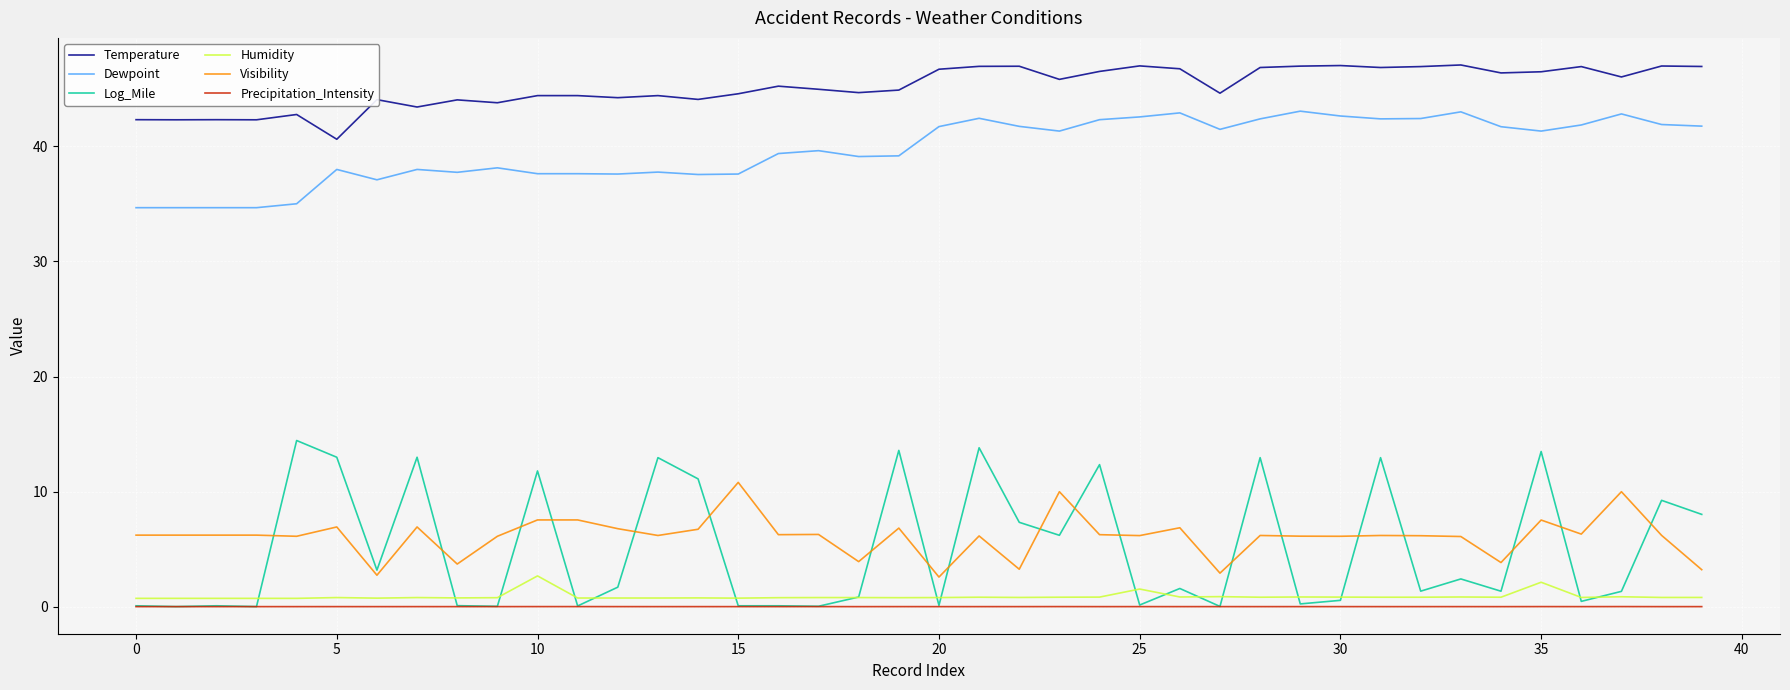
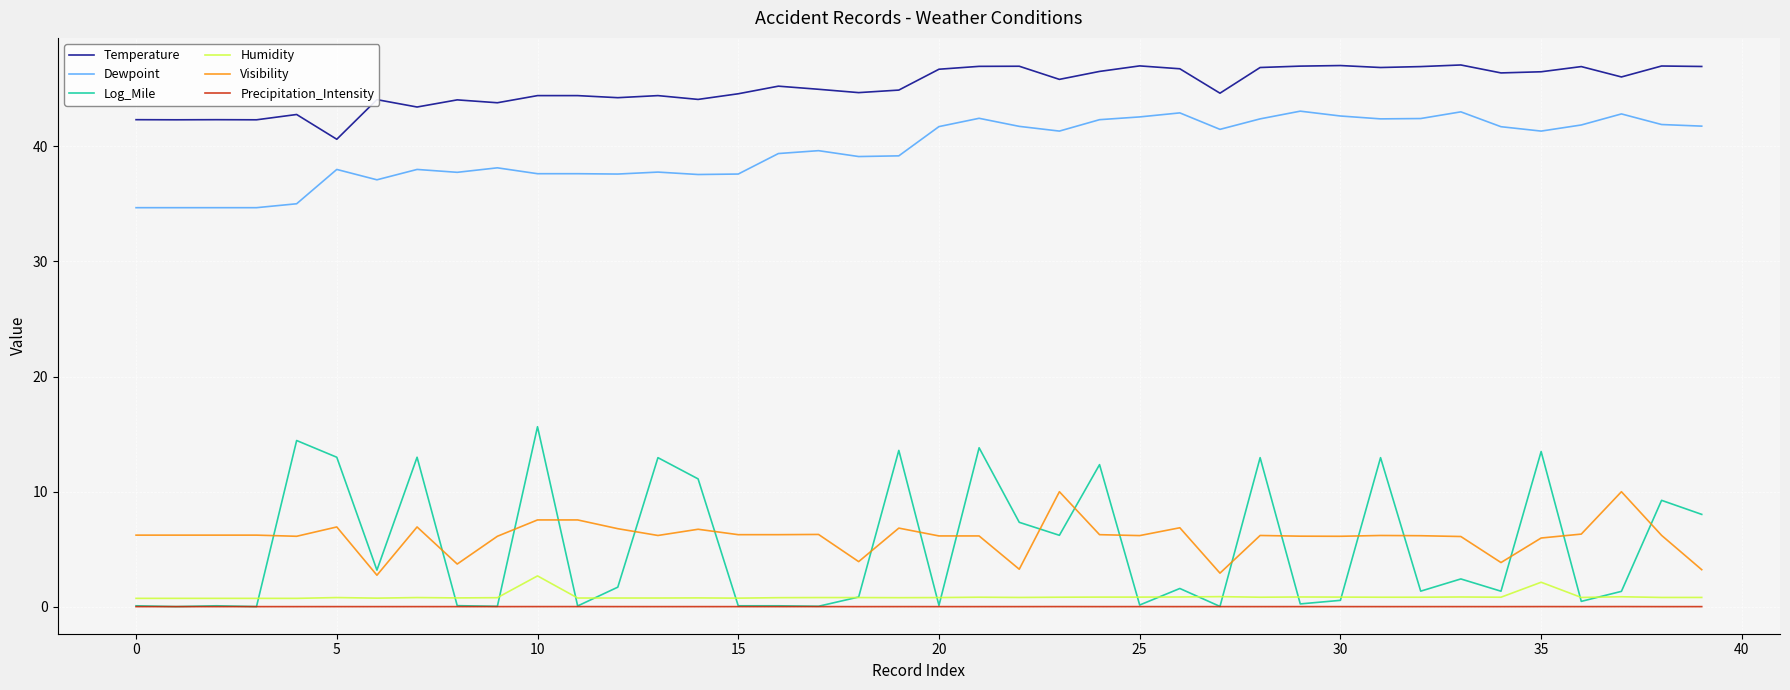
  {
    "Temperature": {
      "0": 42.3,
      "5": 40.6,
      "10": 44.4,
      "15": 44.6,
      "20": 46.7,
      "25": 47.0,
      "30": 47.0,
      "35": 46.5
    },
    "Dewpoint": {
      "0": 34.7,
      "5": 38.0,
      "10": 37.6,
      "15": 37.6,
      "20": 41.7,
      "25": 42.5,
      "30": 42.6,
      "35": 41.3
    },
    "Log_Mile": {
      "5": 13.0,
-     "10": 11.8,
+     "10": 15.6,
      "30": 0.6,
      "35": 13.5
    },
    "Humidity": {
      "0": 0.7,
      "5": 0.8,
      "10": 2.7,
      "15": 0.8,
      "20": 0.8,
-     "25": 1.6,
+     "25": 0.9,
      "30": 0.9,
      "35": 2.1
    },
    "Visibility": {
      "0": 6.2,
      "5": 6.9,
      "10": 7.6,
-     "15": 10.8,
-     "20": 2.6,
+     "15": 6.3,
+     "20": 6.2,
      "25": 6.2,
      "30": 6.1,
-     "35": 7.5
+     "35": 6.0
    },
    "Precipitation_Intensity": {
      "5": 0.0,
      "10": 0.0,
      "30": 0.0,
      "35": 0.0
    }
  }
